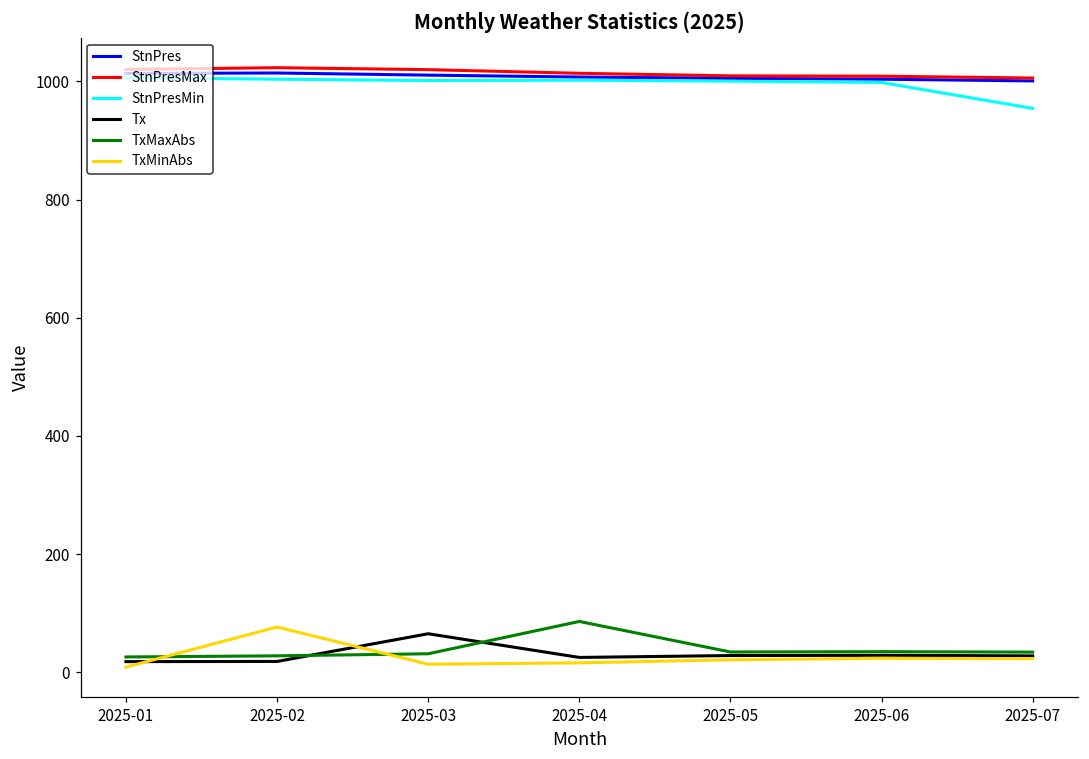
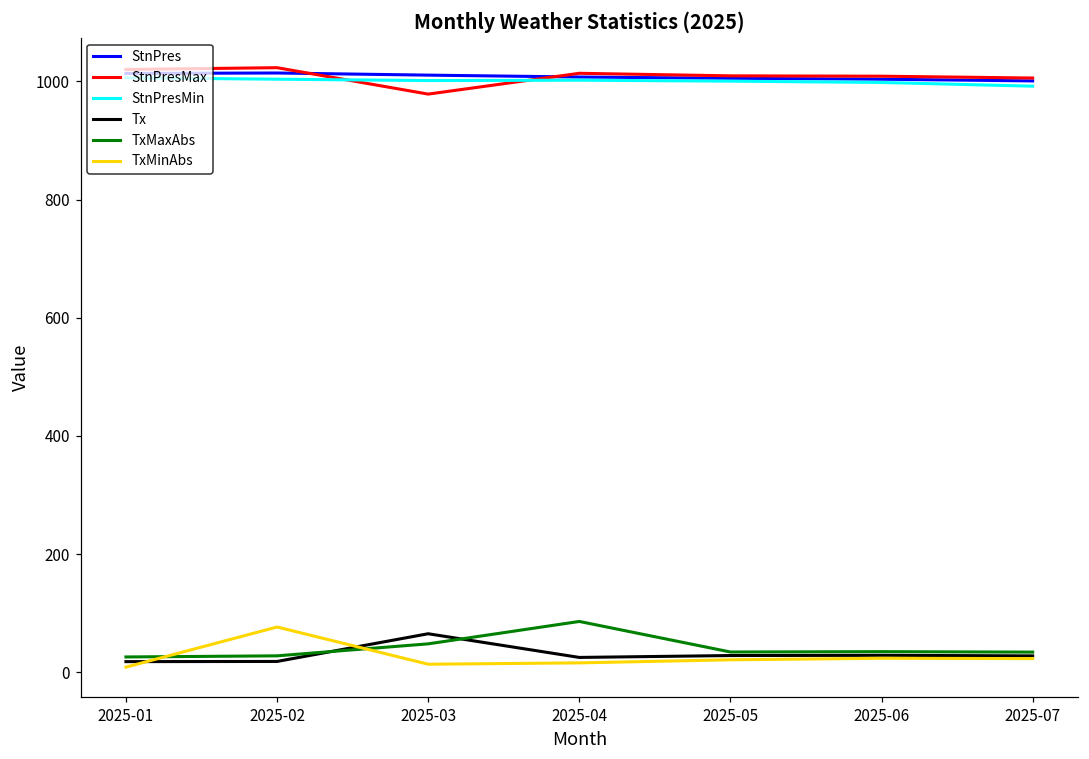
  {
    "StnPres": {
      "2025-02": 1010,
      "2025-03": 1010,
      "2025-04": 1010,
      "2025-06": 1000,
      "2025-07": 1000
    },
    "StnPresMax": {
      "2025-02": 1020,
-     "2025-03": 1020,
+     "2025-03": 980,
      "2025-04": 1010,
      "2025-06": 1010,
      "2025-07": 1010
    },
    "StnPresMin": {
      "2025-02": 1000,
      "2025-03": 1000,
      "2025-04": 1000,
      "2025-05": 1000,
      "2025-06": 1000,
-     "2025-07": 950
+     "2025-07": 990
    },
    "Tx": {
      "2025-01": 20,
      "2025-02": 20,
      "2025-03": 70,
      "2025-04": 30,
      "2025-05": 30,
      "2025-06": 30
    },
    "TxMaxAbs": {
      "2025-01": 30,
      "2025-02": 30,
-     "2025-03": 30,
+     "2025-03": 50,
      "2025-04": 90,
      "2025-05": 30,
      "2025-06": 30,
      "2025-07": 30
    },
    "TxMinAbs": {
      "2025-01": 10,
      "2025-02": 80,
      "2025-03": 10,
      "2025-04": 20,
      "2025-05": 20,
      "2025-06": 20
    }
  }
